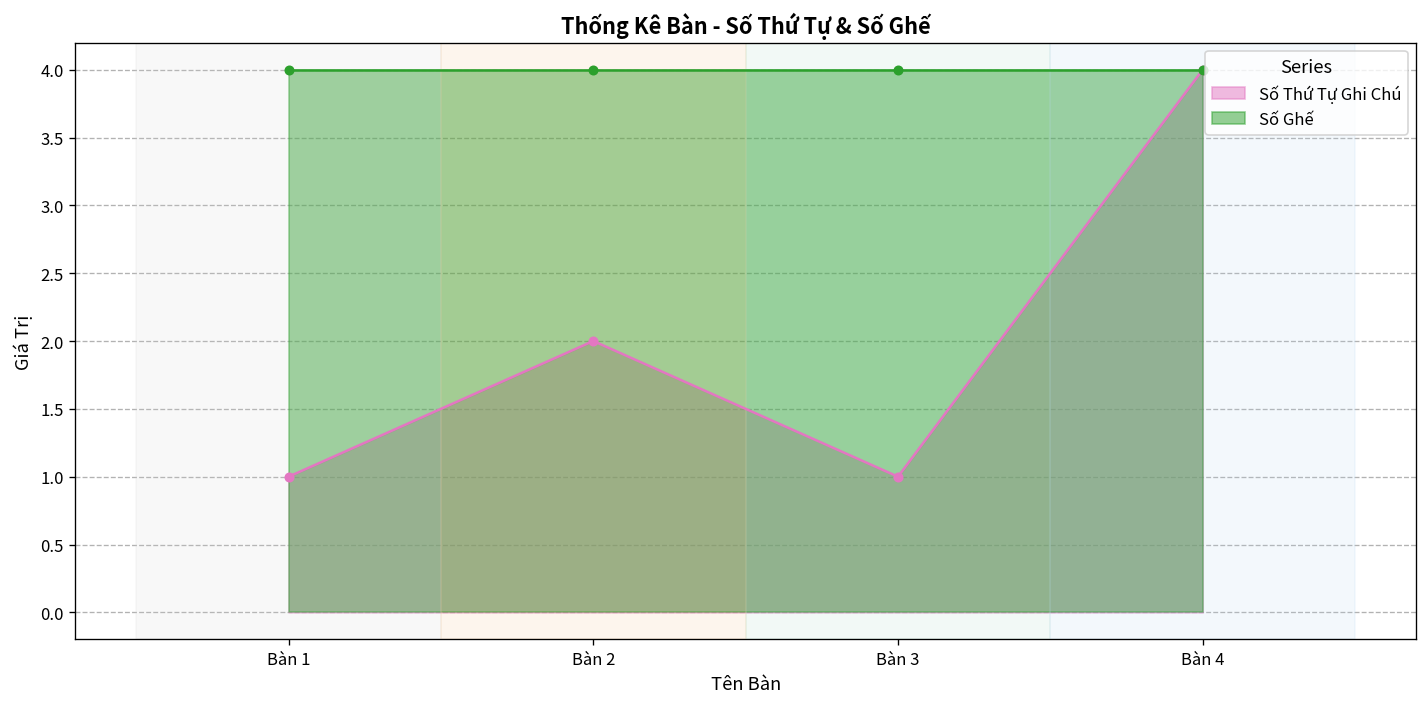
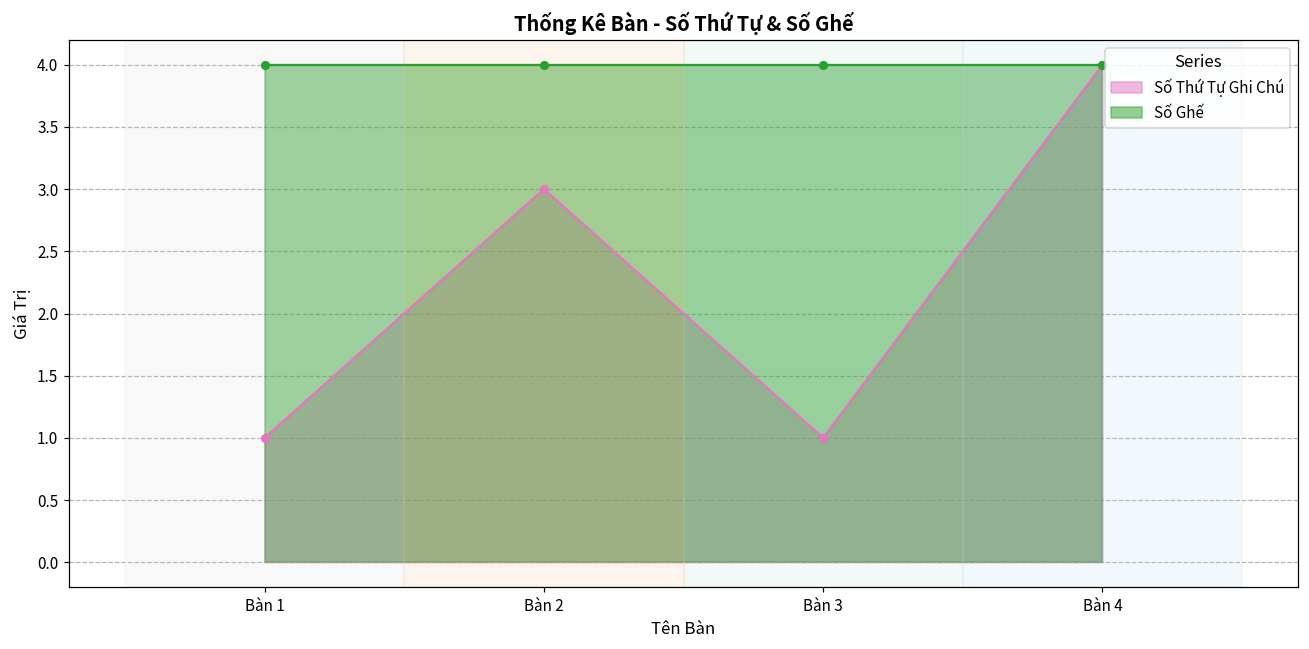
  {
    "Số Thứ Tự Ghi Chú": {
      "Bàn 1": 1,
-     "Bàn 2": 2,
+     "Bàn 2": 3,
      "Bàn 3": 1
    },
    "Số Ghế": {
      "Bàn 1": 4,
      "Bàn 2": 4,
      "Bàn 3": 4
    }
  }
